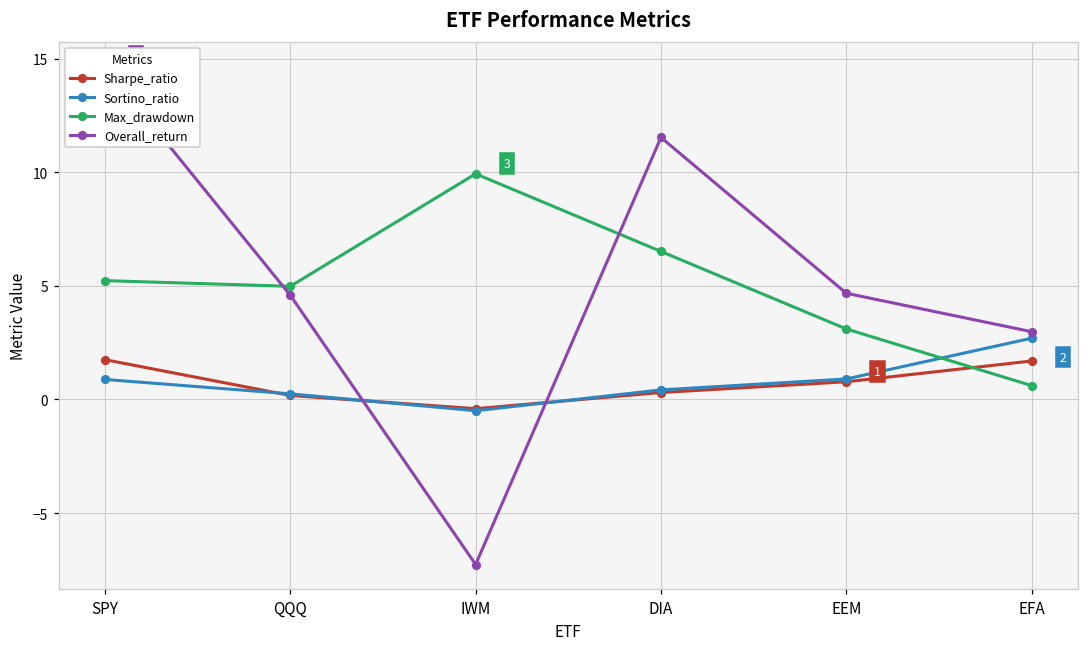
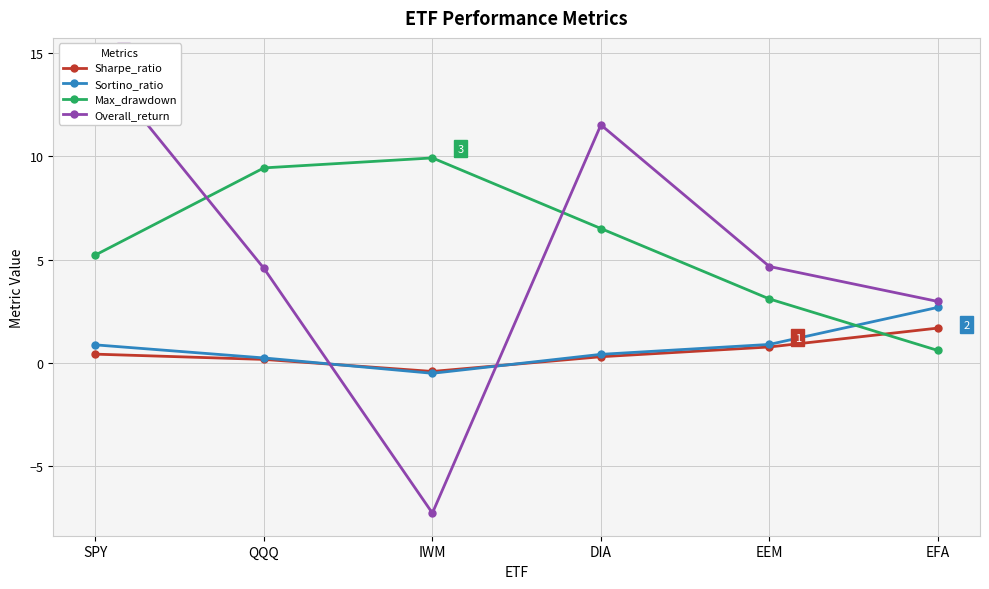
  {
    "Sharpe_ratio": {
-     "SPY": 1.7
+     "SPY": 0.4
    },
    "Sortino_ratio": {
      "SPY": 0.9,
      "EFA": 2.7
    },
    "Max_drawdown": {
      "SPY": 5.2,
-     "QQQ": 5.0,
+     "QQQ": 9.4,
      "IWM": 9.9,
      "DIA": 6.5,
      "EEM": 3.1,
      "EFA": 0.6
    },
    "Overall_return": {
      "QQQ": 4.6,
      "IWM": -7.3,
      "DIA": 11.5,
      "EEM": 4.7,
      "EFA": 3.0
    }
  }
